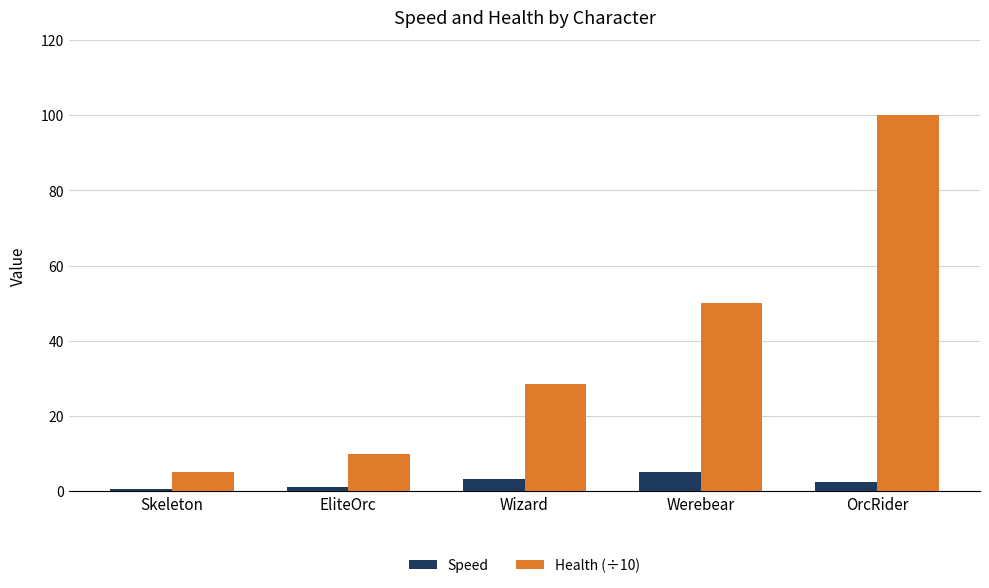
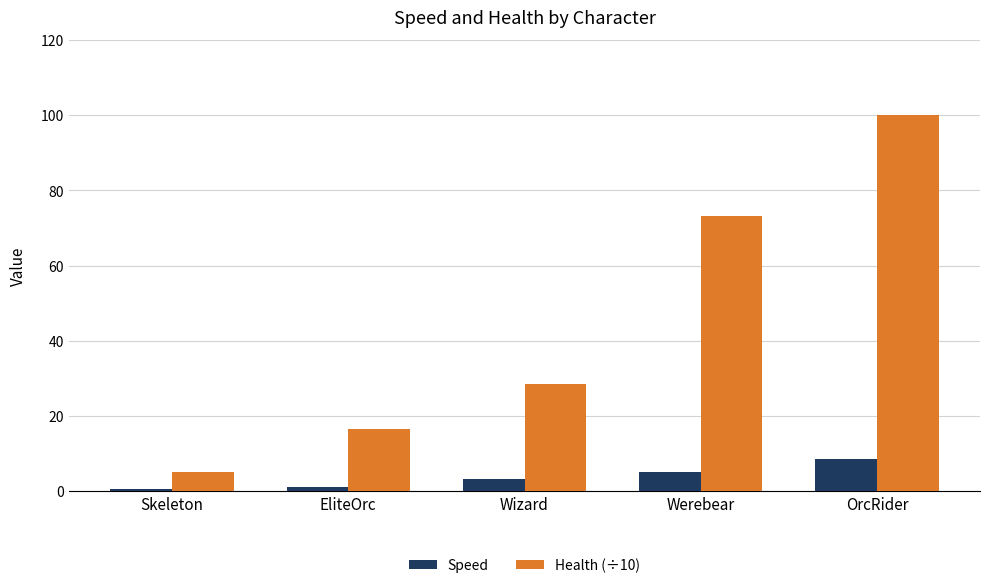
  {
    "Speed": {
      "EliteOrc": 1,
      "Wizard": 3,
      "Werebear": 5,
-     "OrcRider": 3
+     "OrcRider": 9
    },
    "Health (÷10)": {
      "Skeleton": 5,
-     "EliteOrc": 10,
+     "EliteOrc": 17,
      "Wizard": 28,
-     "Werebear": 50,
+     "Werebear": 73,
      "OrcRider": 100
    }
  }
